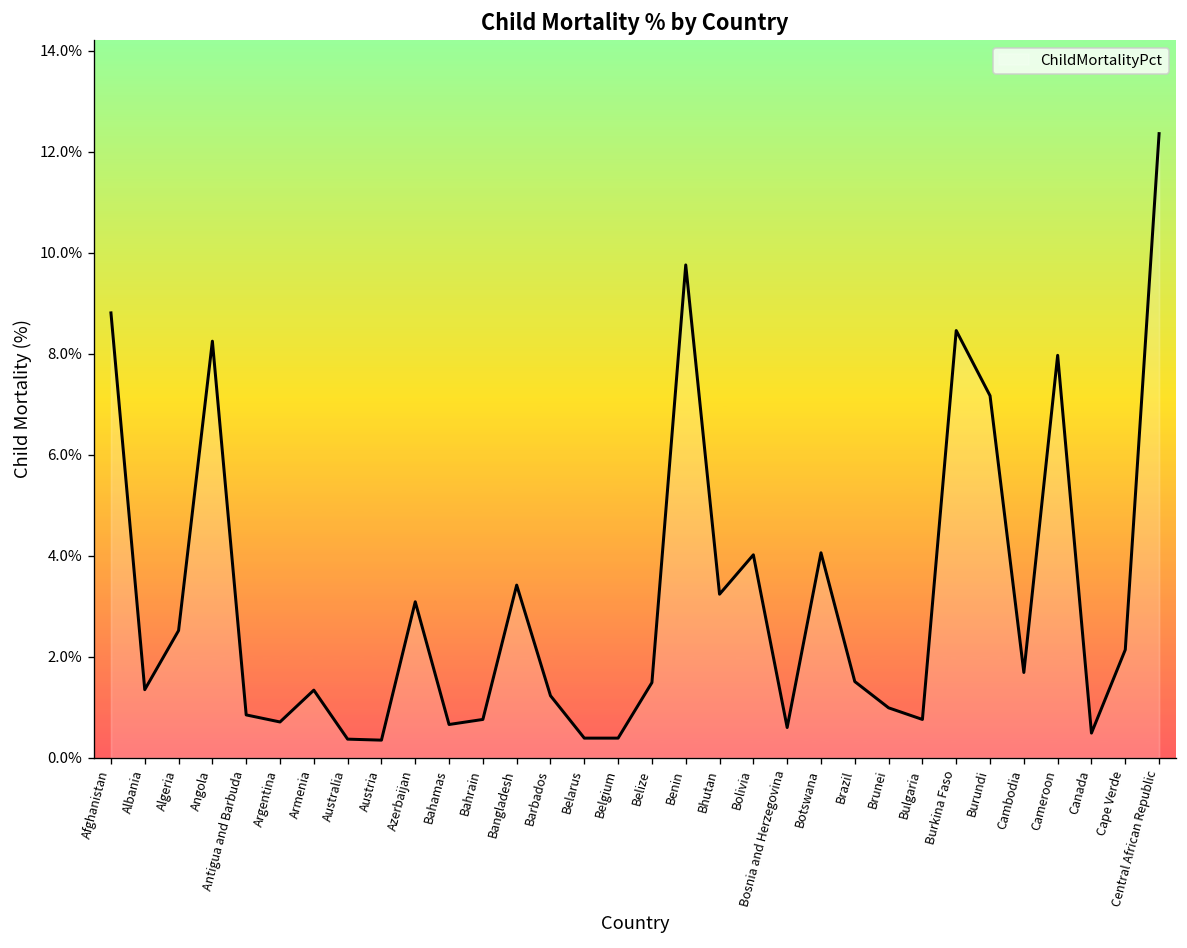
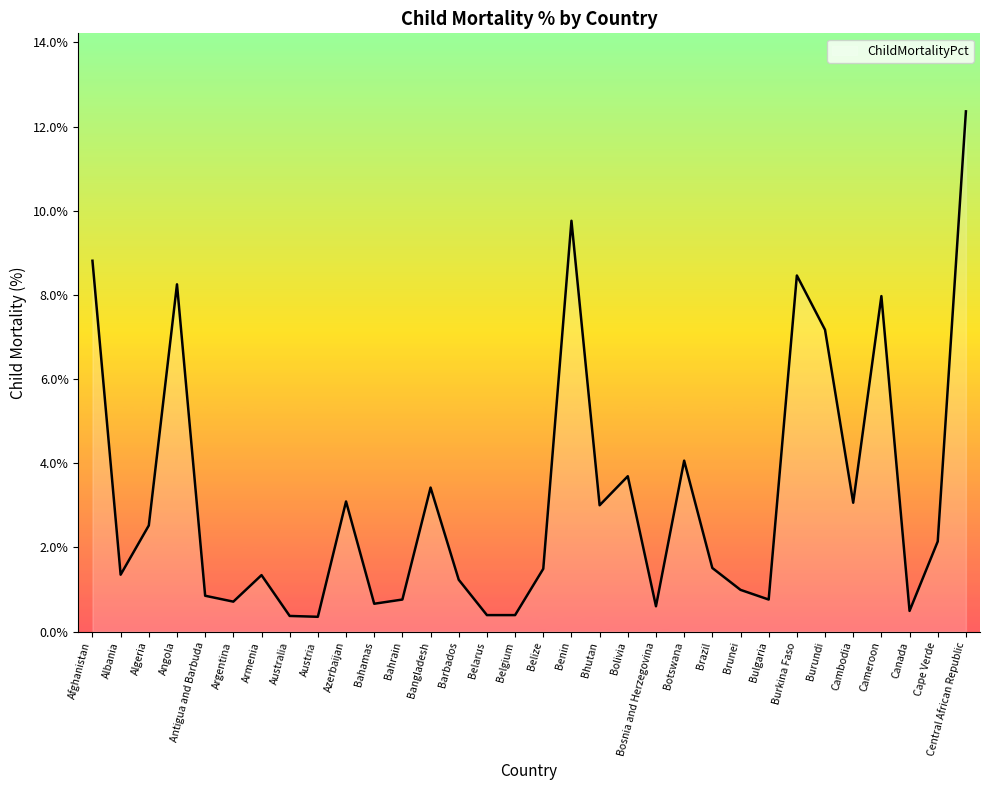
  {
    "Afghanistan": "8.8%",
    "Albania": "1.4%",
    "Algeria": "2.5%",
    "Angola": "8.3%",
    "Antigua and Barbuda": "0.9%",
    "Argentina": "0.7%",
    "Armenia": "1.3%",
    "Australia": "0.4%",
    "Austria": "0.4%",
    "Azerbaijan": "3.1%",
    "Bahamas": "0.7%",
    "Bahrain": "0.8%",
    "Bangladesh": "3.4%",
    "Barbados": "1.2%",
    "Belarus": "0.4%",
    "Belgium": "0.4%",
    "Belize": "1.5%",
    "Benin": "9.8%",
-   "Bhutan": "3.2%",
-   "Bolivia": "4.0%",
+   "Bhutan": "3.0%",
+   "Bolivia": "3.7%",
    "Bosnia and Herzegovina": "0.6%",
    "Botswana": "4.1%",
    "Brazil": "1.5%",
    "Brunei": "1.0%",
    "Bulgaria": "0.8%",
    "Burkina Faso": "8.5%",
    "Burundi": "7.2%",
-   "Cambodia": "1.7%",
+   "Cambodia": "3.1%",
    "Cameroon": "8.0%",
    "Canada": "0.5%",
    "Cape Verde": "2.1%",
    "Central African Republic": "12.4%"
  }
